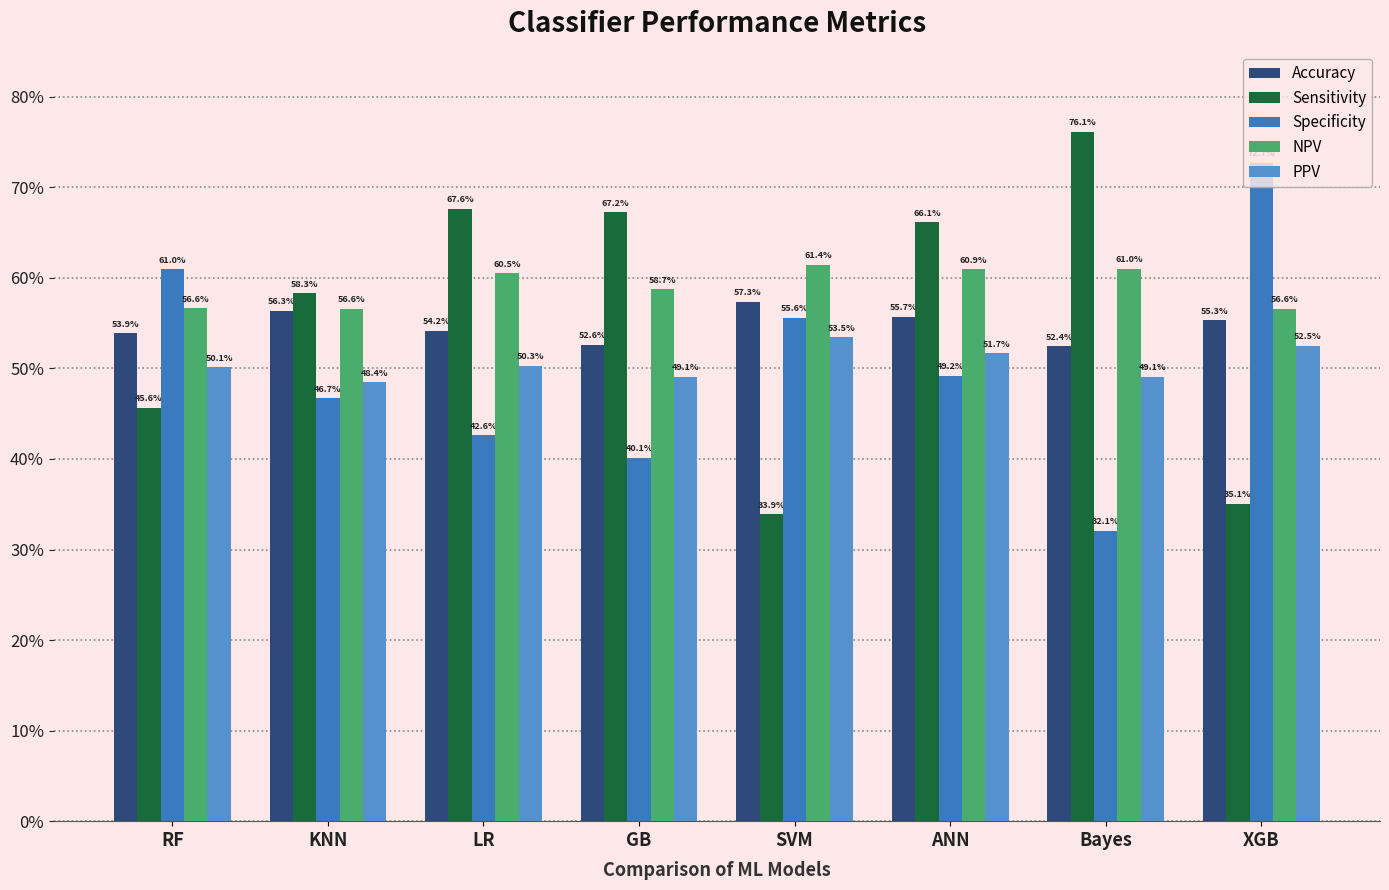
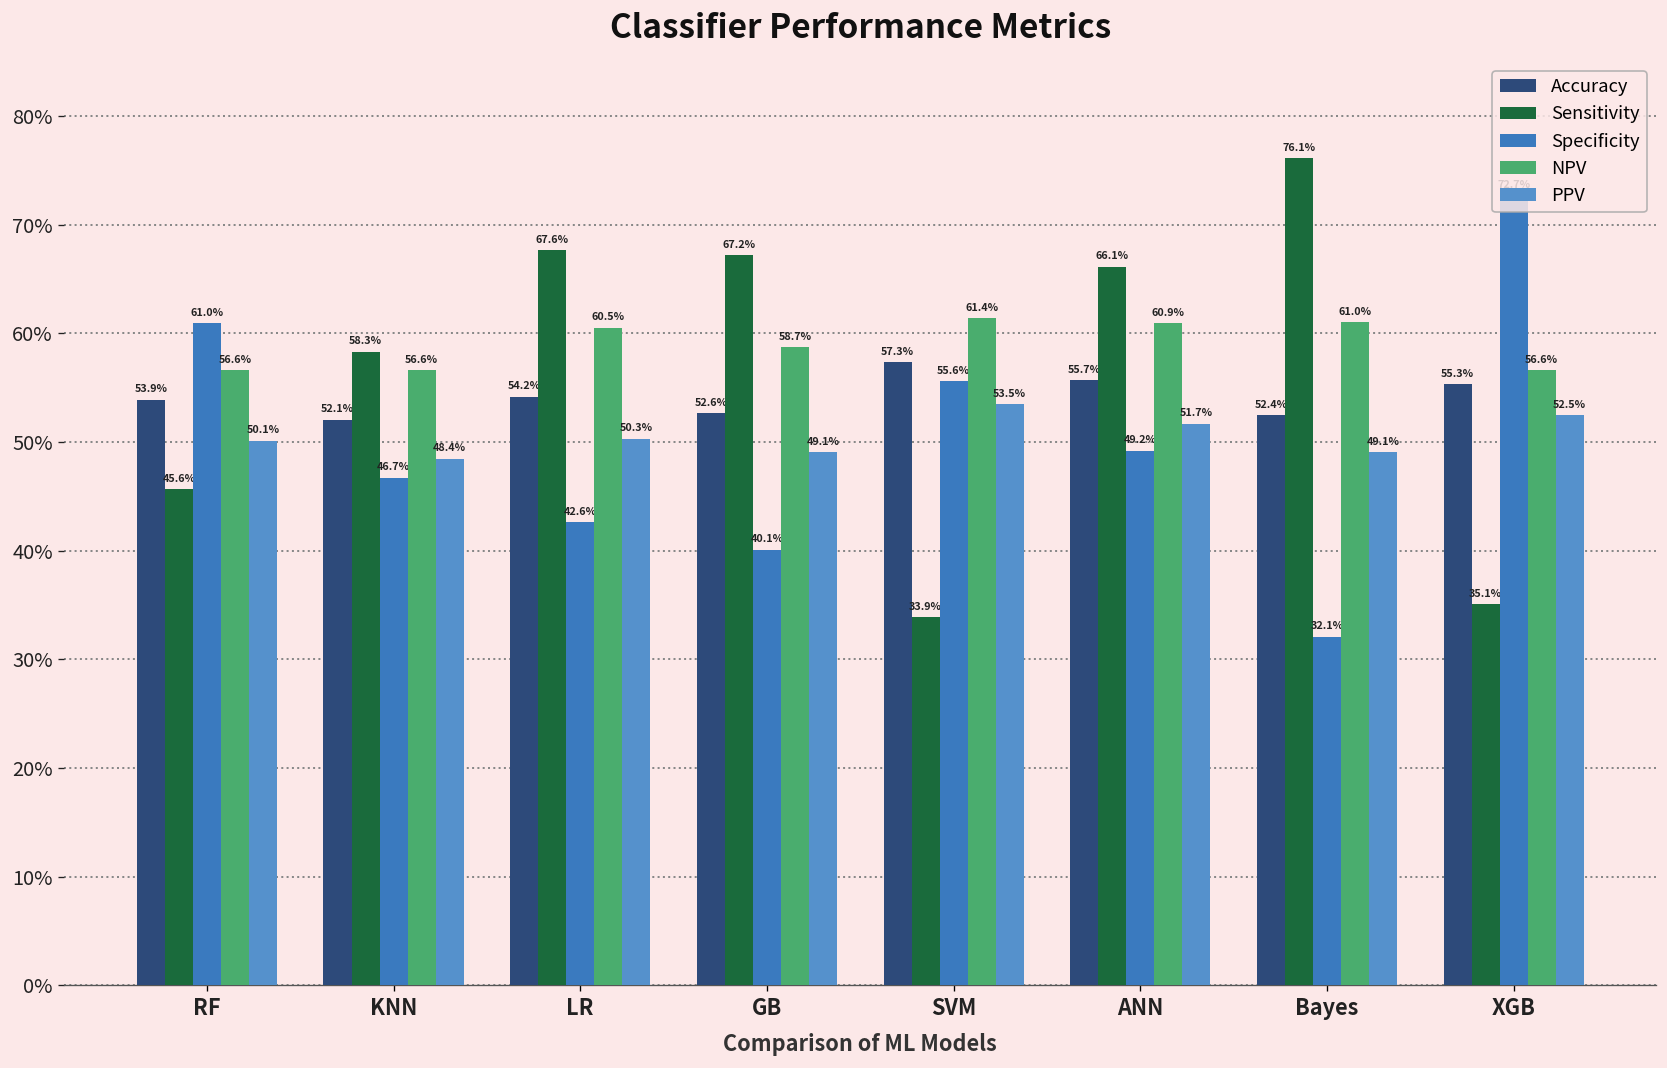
  {
    "Accuracy": {
      "RF": "53.9%",
-     "KNN": "56.3%",
+     "KNN": "52.1%",
      "LR": "54.2%",
      "GB": "52.6%",
      "SVM": "57.3%",
      "ANN": "55.7%",
      "Bayes": "52.4%",
      "XGB": "55.3%"
    },
    "Sensitivity": {
      "RF": "45.6%",
      "KNN": "58.3%",
      "LR": "67.6%",
      "GB": "67.2%",
      "SVM": "33.9%",
      "ANN": "66.1%",
      "Bayes": "76.1%",
      "XGB": "35.1%"
    },
    "NPV": {
      "RF": "56.6%",
      "KNN": "56.6%",
      "LR": "60.5%",
      "GB": "58.7%",
      "SVM": "61.4%",
      "ANN": "60.9%",
      "Bayes": "61.0%",
      "XGB": "56.6%"
    }
  }
